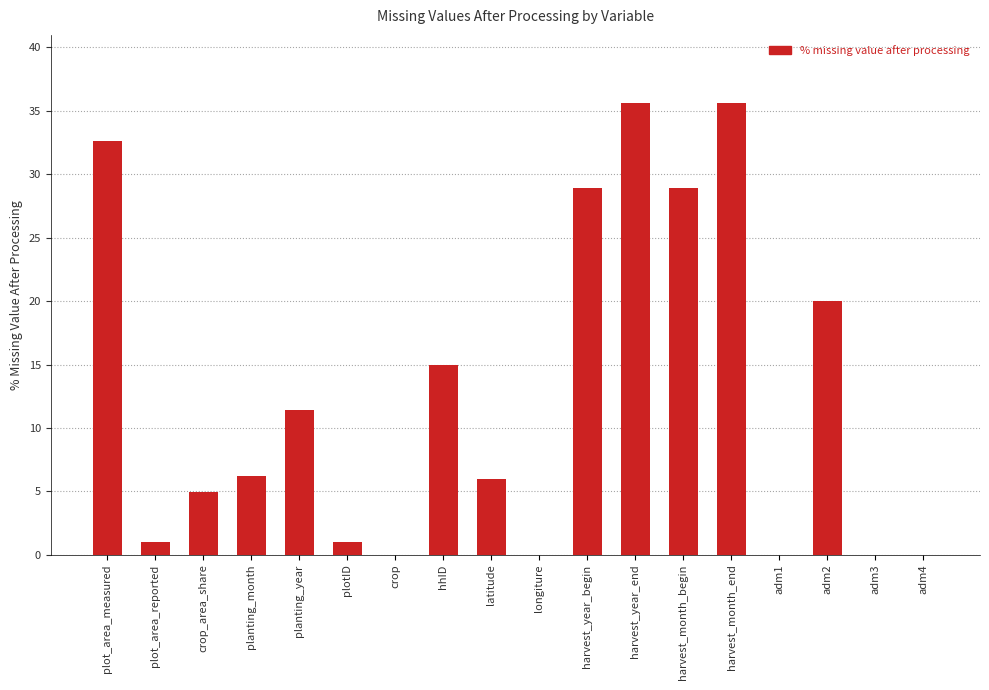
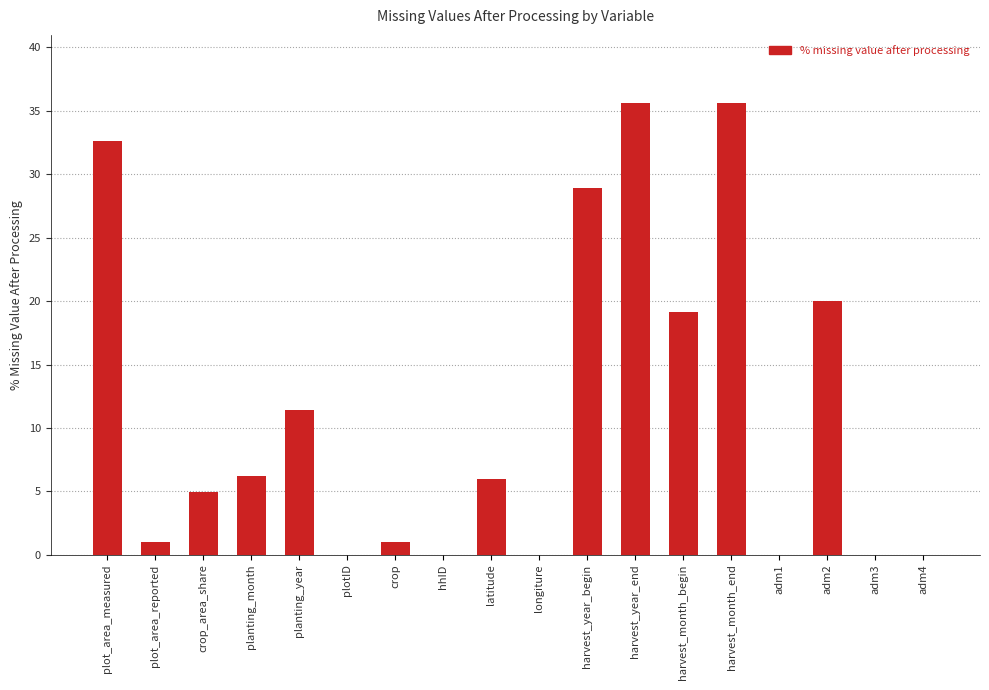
  {
    "plot_area_measured": 32.7,
    "plot_area_reported": 1.0,
    "crop_area_share": 5.0,
    "planting_month": 6.3,
    "planting_year": 11.5,
-   "plotID": 1,
-   "crop": 0,
-   "hhID": 15,
+   "plotID": 0,
+   "crop": 1,
+   "hhID": 0,
    "latitude": 6.0,
    "longiture": 0.0,
    "harvest_year_begin": 28.9,
    "harvest_year_end": 35.6,
-   "harvest_month_begin": 28.9,
+   "harvest_month_begin": 19.2,
    "harvest_month_end": 35.6,
    "adm1": 0.0,
    "adm2": 20.0,
    "adm3": 0.0,
    "adm4": 0.0
  }
